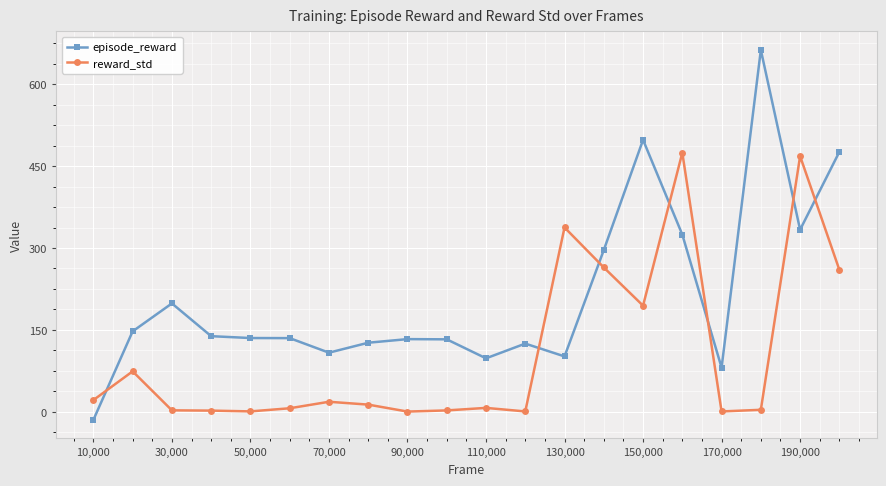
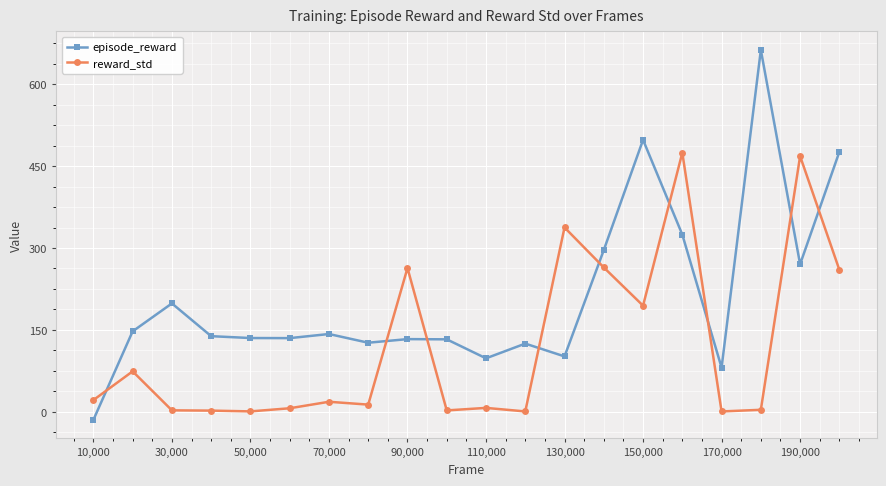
  {
    "episode_reward": {
      "10,000": -10,
      "30,000": 200,
      "50,000": 140,
-     "70,000": 110,
+     "70,000": 140,
      "90,000": 130,
      "110,000": 100,
      "130,000": 100,
      "150,000": 500,
      "170,000": 80,
-     "190,000": 330
+     "190,000": 270
    },
    "reward_std": {
      "10,000": 20,
      "30,000": 0,
      "50,000": 0,
      "70,000": 20,
-     "90,000": 0,
+     "90,000": 260,
      "110,000": 10,
      "130,000": 340,
      "150,000": 190,
      "170,000": 0,
      "190,000": 470
    }
  }
